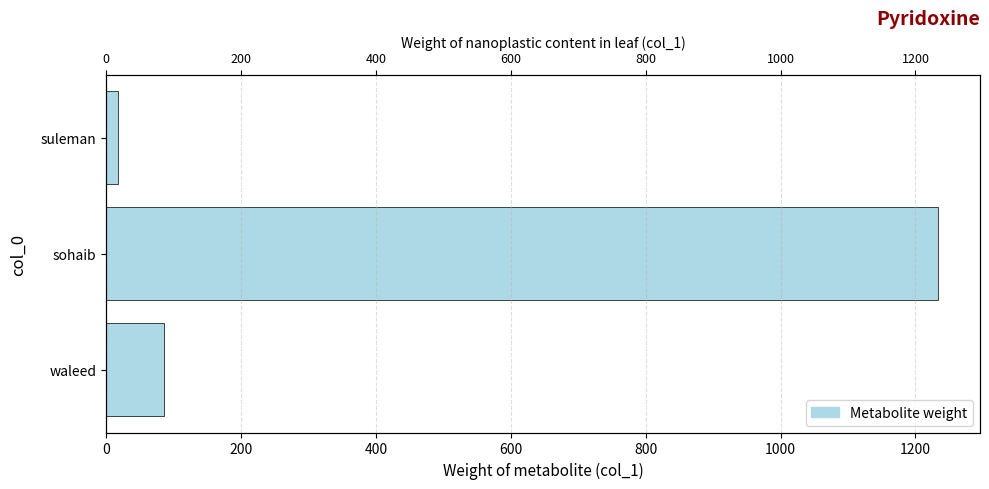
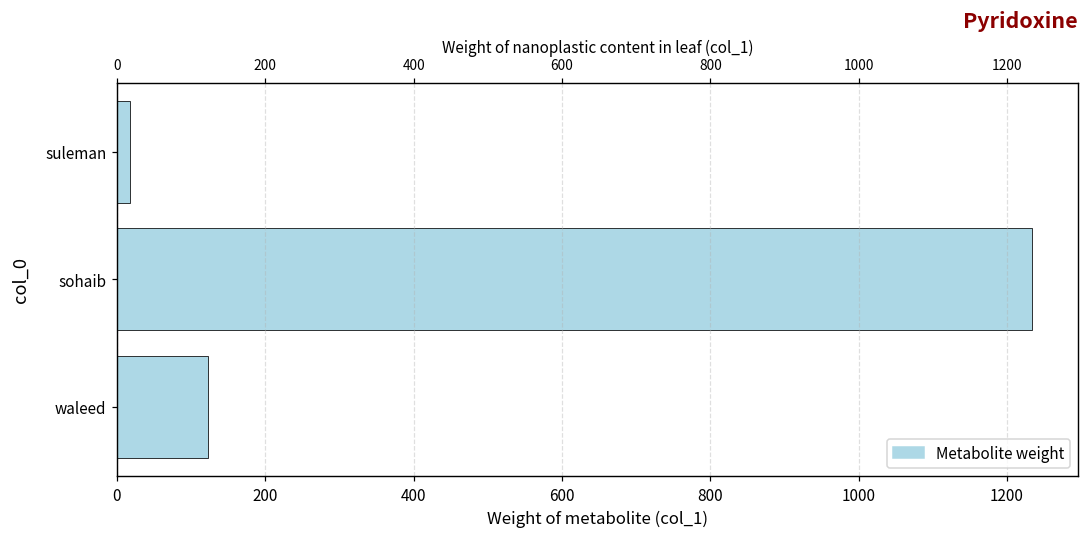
  {
    "suleman": 20,
    "sohaib": 1230,
-   "waleed": 90
+   "waleed": 120
  }
